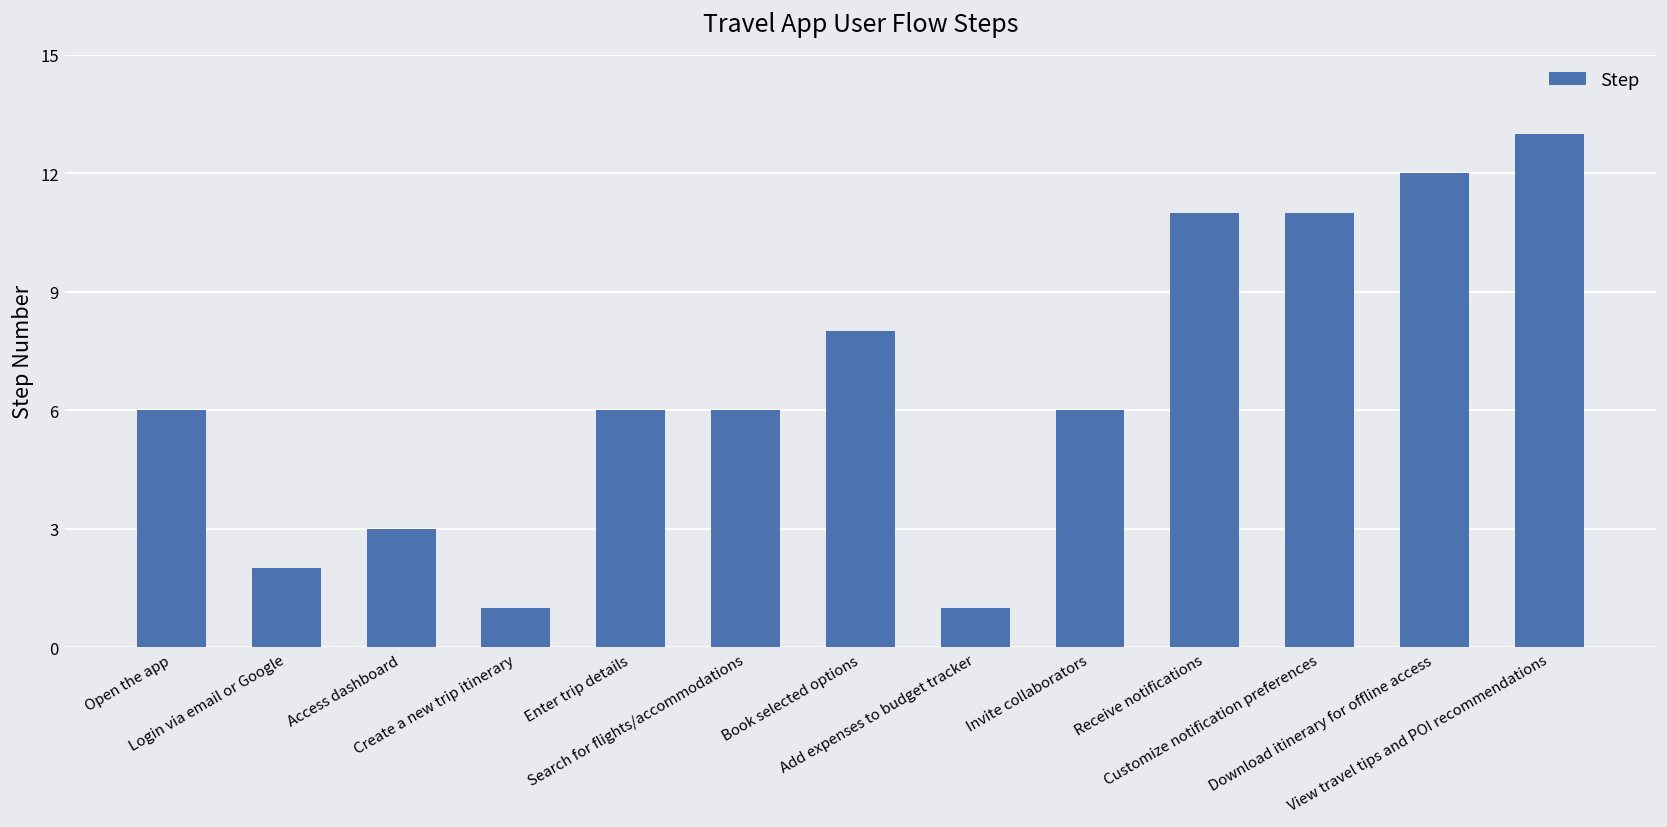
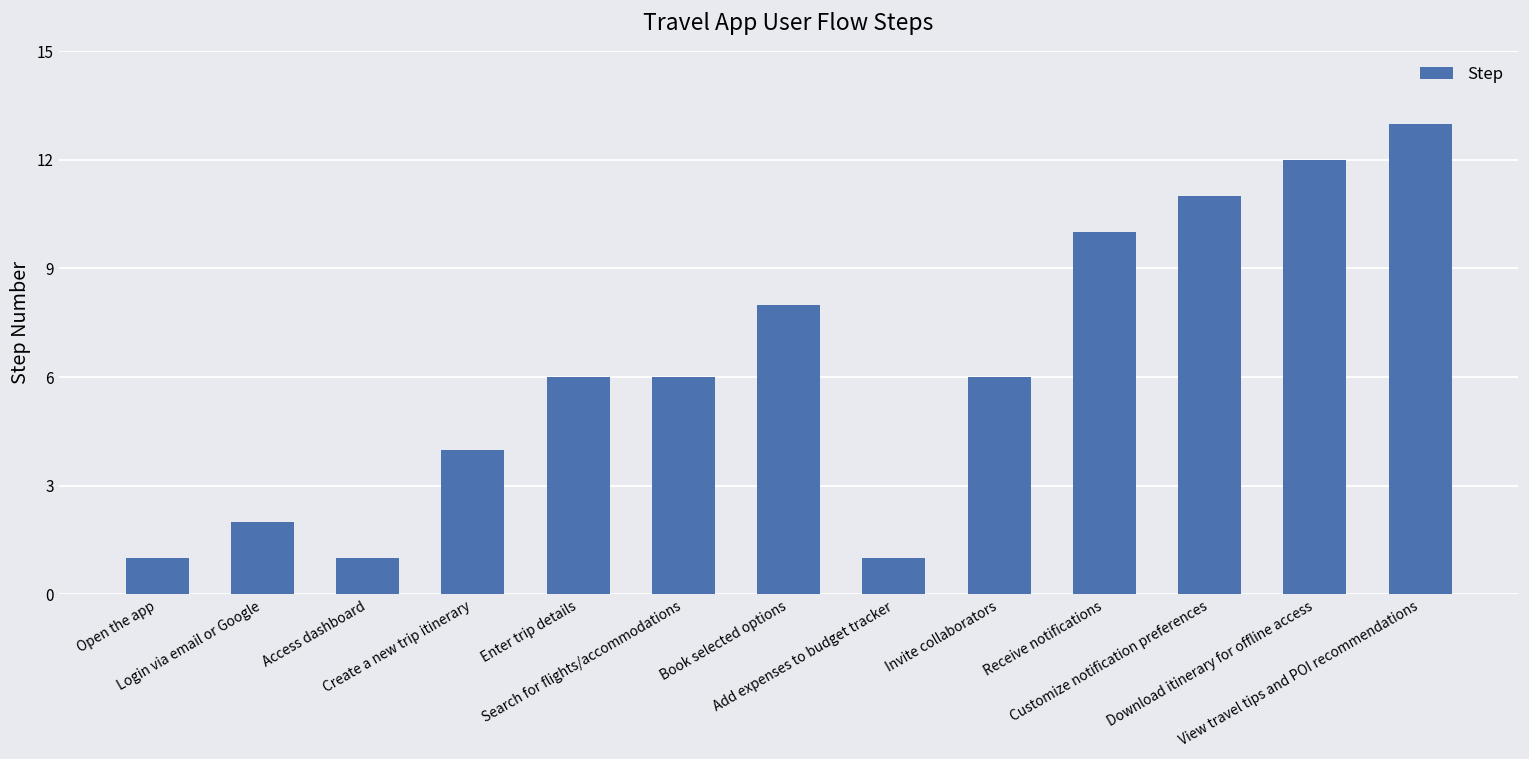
  {
-   "Open the app": 6,
+   "Open the app": 1,
    "Login via email or Google": 2,
-   "Access dashboard": 3,
-   "Create a new trip itinerary": 1,
+   "Access dashboard": 1,
+   "Create a new trip itinerary": 4,
    "Enter trip details": 6,
    "Search for flights/accommodations": 6,
    "Book selected options": 8,
    "Add expenses to budget tracker": 1,
    "Invite collaborators": 6,
-   "Receive notifications": 11,
+   "Receive notifications": 10,
    "Customize notification preferences": 11,
    "Download itinerary for offline access": 12,
    "View travel tips and POI recommendations": 13
  }
